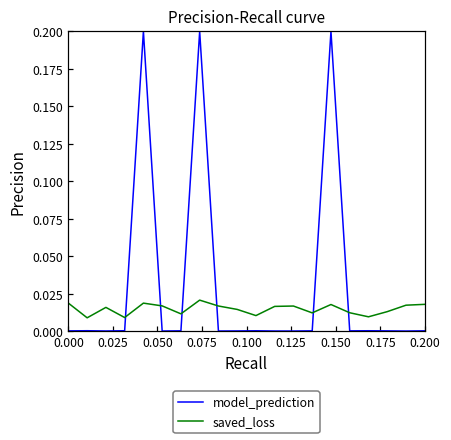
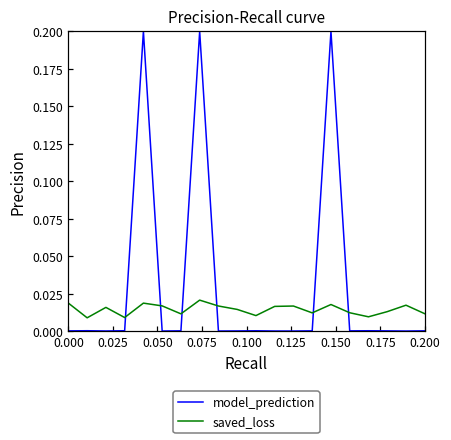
  {
    "model_prediction": {
      "0.000": 0.000,
      "0.200": 0.000
    },
    "saved_loss": {
      "0.000": 0.019,
-     "0.200": 0.018
+     "0.200": 0.012
    }
  }
